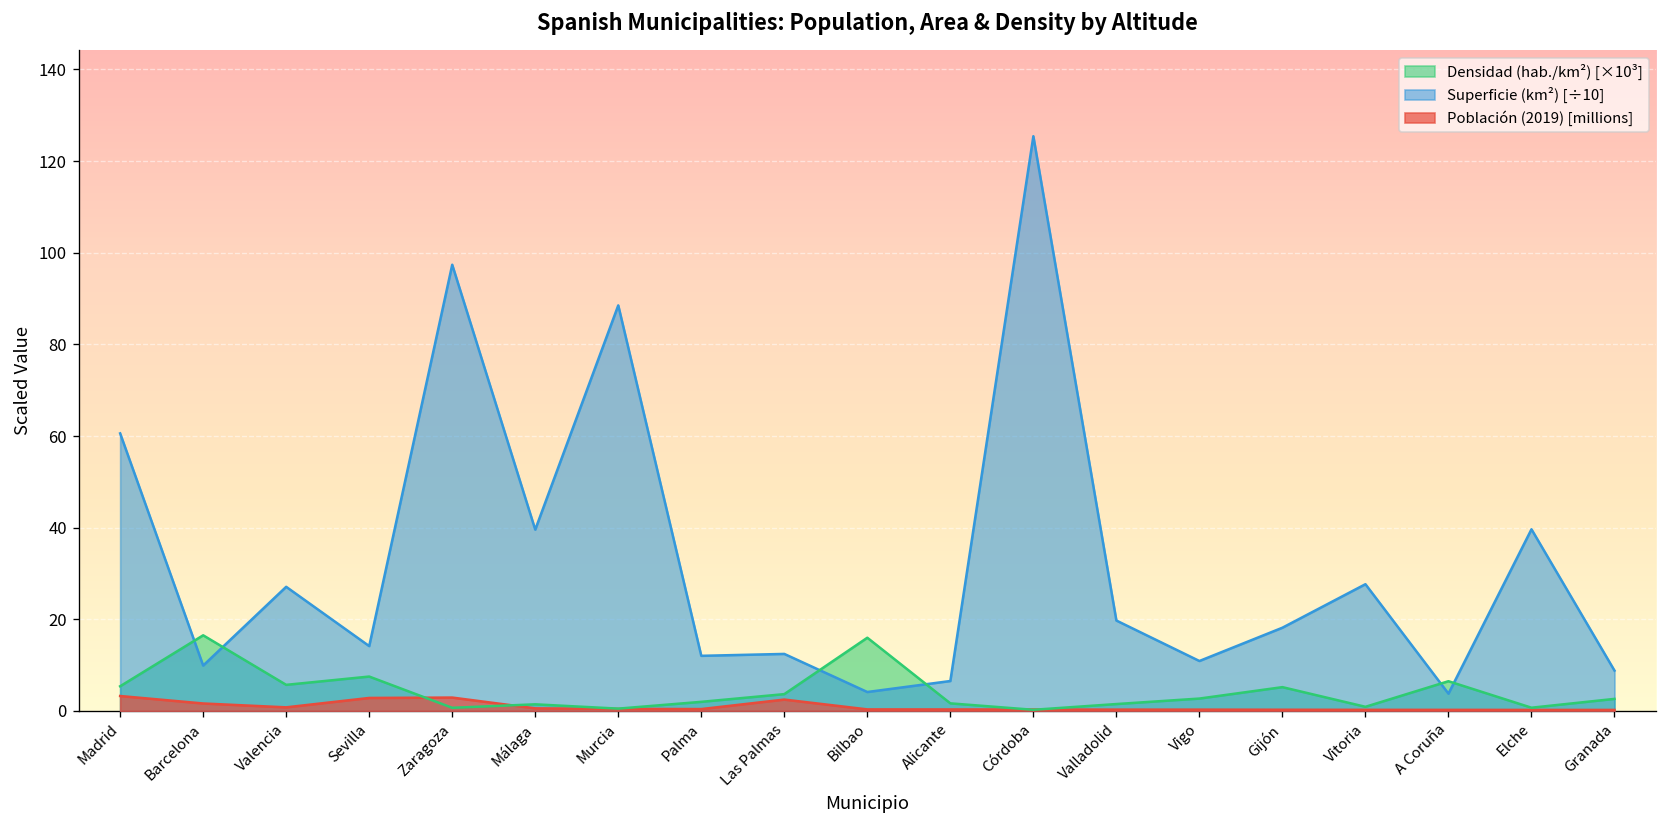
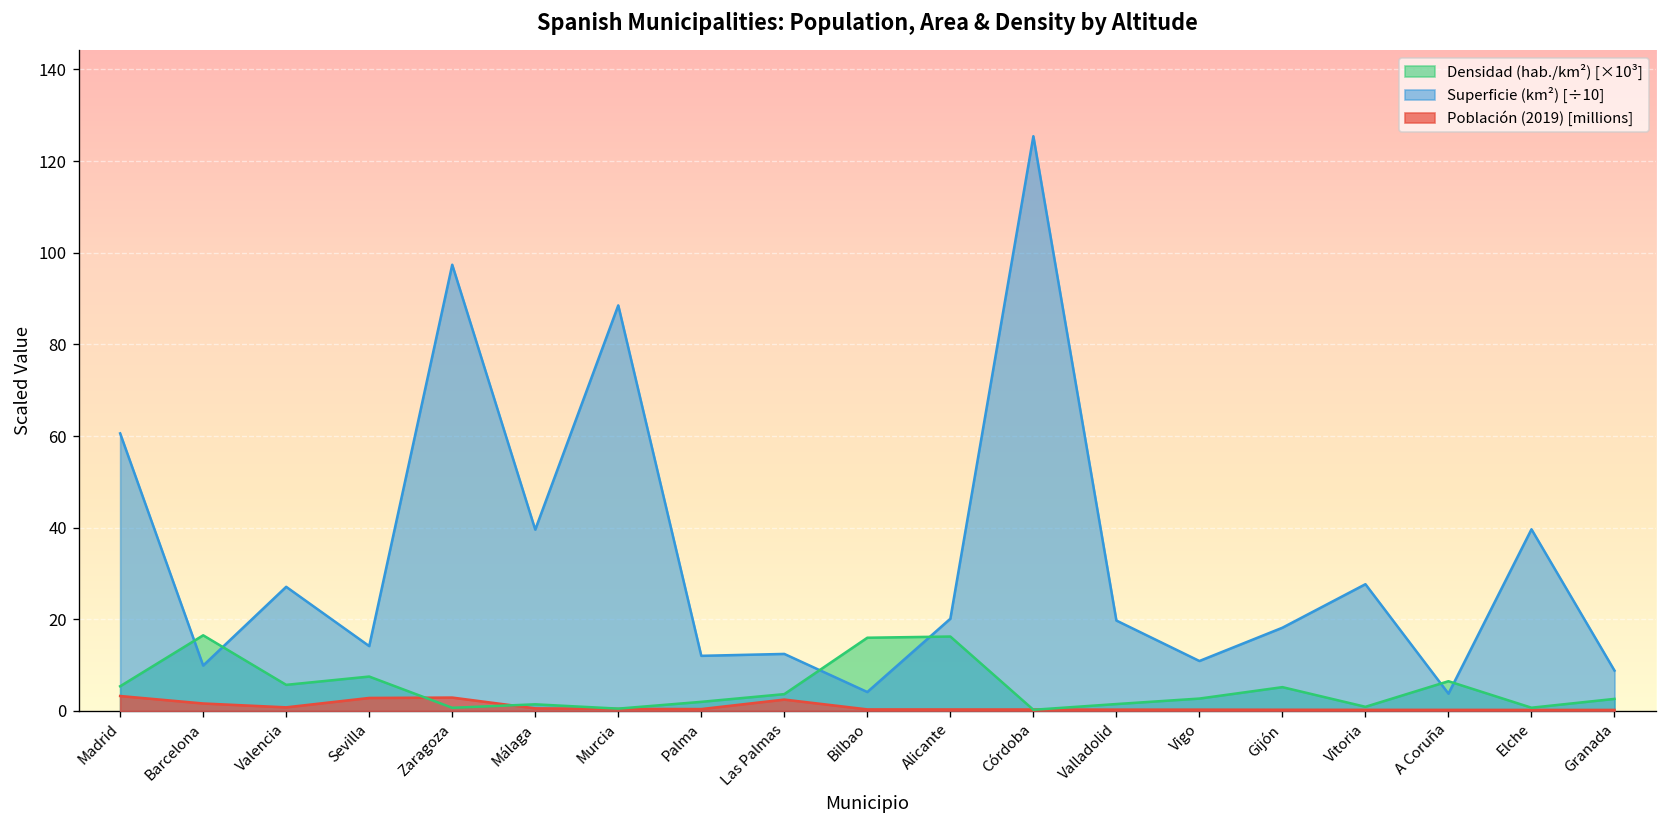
  {
    "Población (2019) [millions]": {
      "Madrid": 3,
      "Barcelona": 2,
      "Valencia": 1,
      "Sevilla": 3,
      "Zaragoza": 3,
      "Málaga": 1,
      "Palma": 0,
      "Las Palmas": 2,
      "Bilbao": 0,
      "Alicante": 0,
      "Valladolid": 0,
      "Vigo": 0,
      "Gijón": 0,
      "A Coruña": 0,
      "Granada": 0
    },
    "Densidad (hab./km²) [×10³]": {
      "Madrid": 5,
      "Barcelona": 17,
      "Valencia": 6,
      "Sevilla": 8,
      "Zaragoza": 1,
      "Málaga": 1,
      "Palma": 2,
      "Las Palmas": 4,
      "Bilbao": 16,
-     "Alicante": 2,
+     "Alicante": 16,
      "Valladolid": 2,
      "Vigo": 3,
      "Gijón": 5,
      "A Coruña": 6,
      "Granada": 3
    },
    "Superficie (km²) [÷10]": {
      "Madrid": 61,
      "Barcelona": 10,
      "Valencia": 27,
      "Sevilla": 14,
      "Zaragoza": 97,
      "Málaga": 40,
      "Murcia": 89,
      "Palma": 12,
      "Las Palmas": 12,
      "Bilbao": 4,
-     "Alicante": 7,
+     "Alicante": 20,
      "Córdoba": 125,
      "Valladolid": 20,
      "Vigo": 11,
      "Gijón": 18,
      "Vitoria": 28,
      "A Coruña": 4,
      "Elche": 40,
      "Granada": 9
    }
  }
